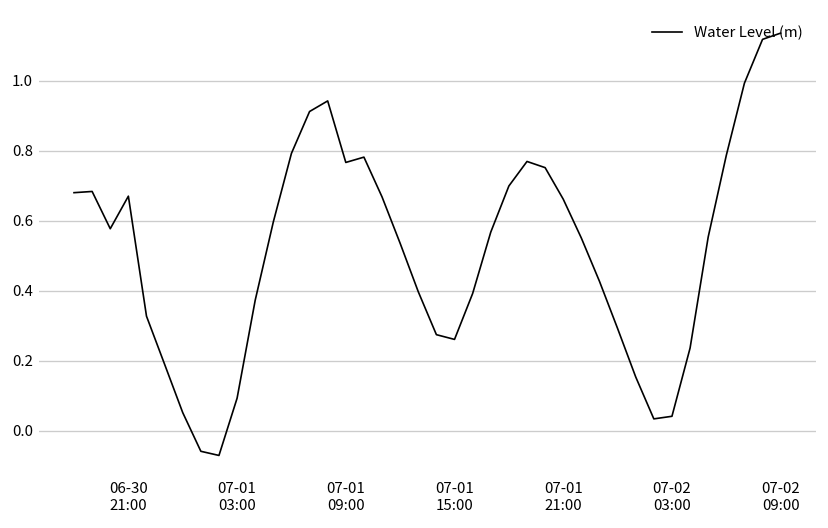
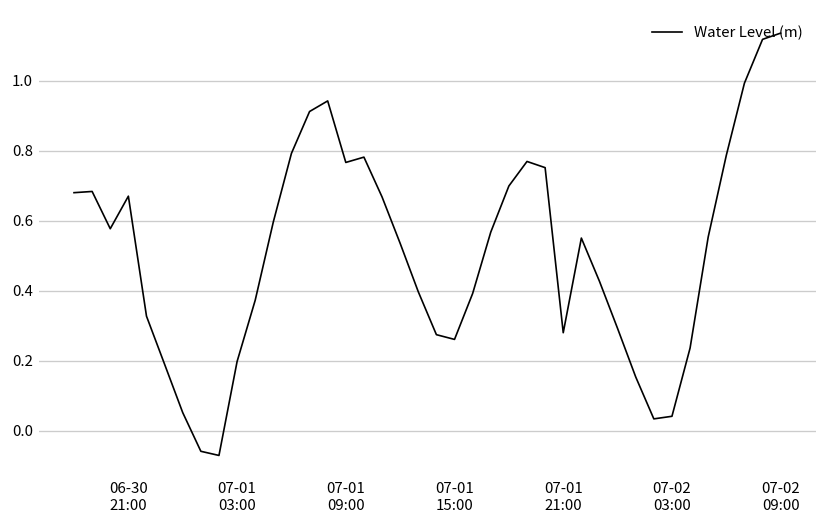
  {
    "06-30 21:00": 0.67,
-   "07-01 03:00": 0.09,
+   "07-01 03:00": 0.20,
    "07-01 09:00": 0.77,
    "07-01 15:00": 0.26,
-   "07-01 21:00": 0.66,
+   "07-01 21:00": 0.28,
    "07-02 03:00": 0.04,
    "07-02 09:00": 1.14
  }
